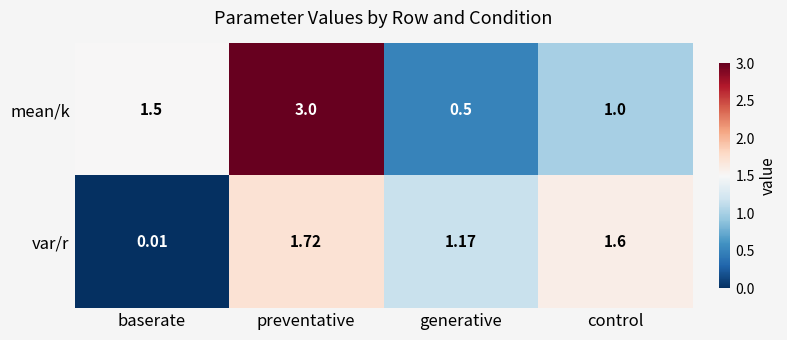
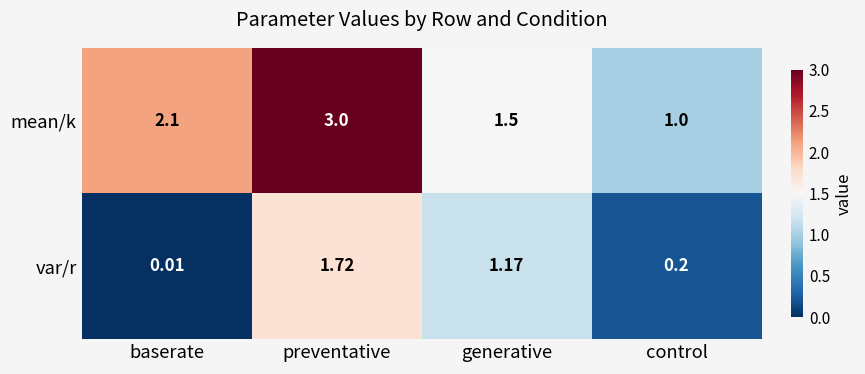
  {
    "mean/k": {
-     "baserate": 1.5,
+     "baserate": 2.1,
      "preventative": 3.0,
-     "generative": 0.5,
+     "generative": 1.5,
      "control": 1.0
    },
    "var/r": {
      "baserate": 0.01,
      "preventative": 1.72,
      "generative": 1.17,
-     "control": 1.6
+     "control": 0.2
    }
  }
